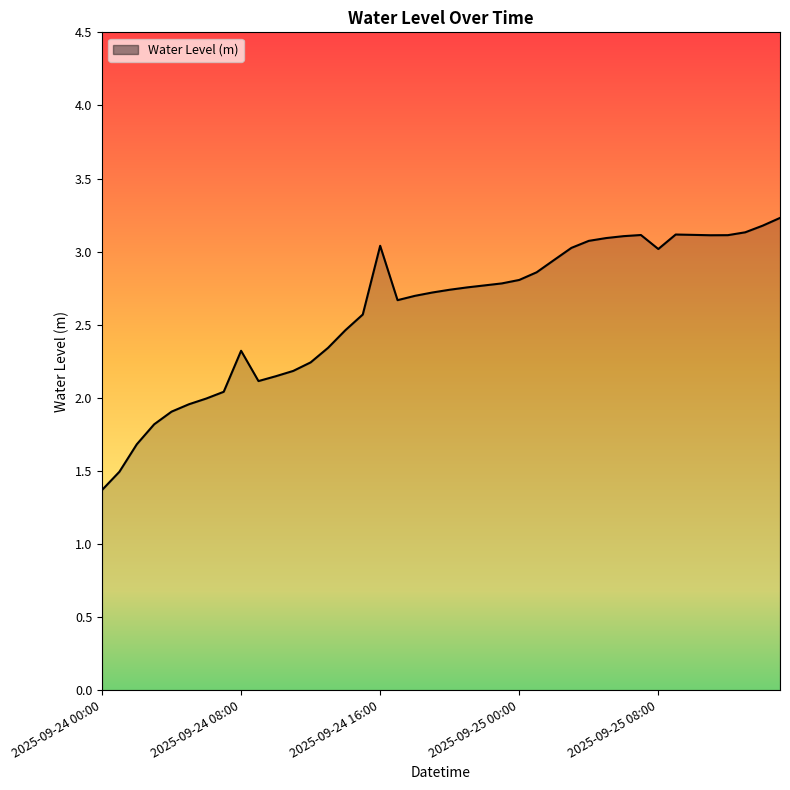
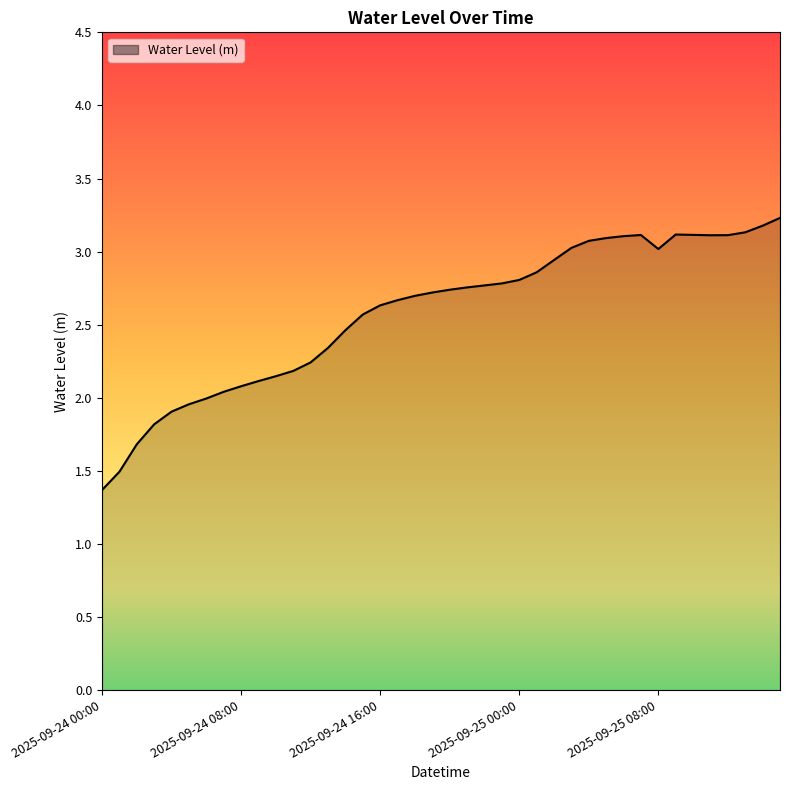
  {
    "2025-09-24 00:00": 1.37,
-   "2025-09-24 08:00": 2.32,
-   "2025-09-24 16:00": 3.04,
+   "2025-09-24 08:00": 2.08,
+   "2025-09-24 16:00": 2.63,
    "2025-09-25 00:00": 2.81,
    "2025-09-25 08:00": 3.02
  }
